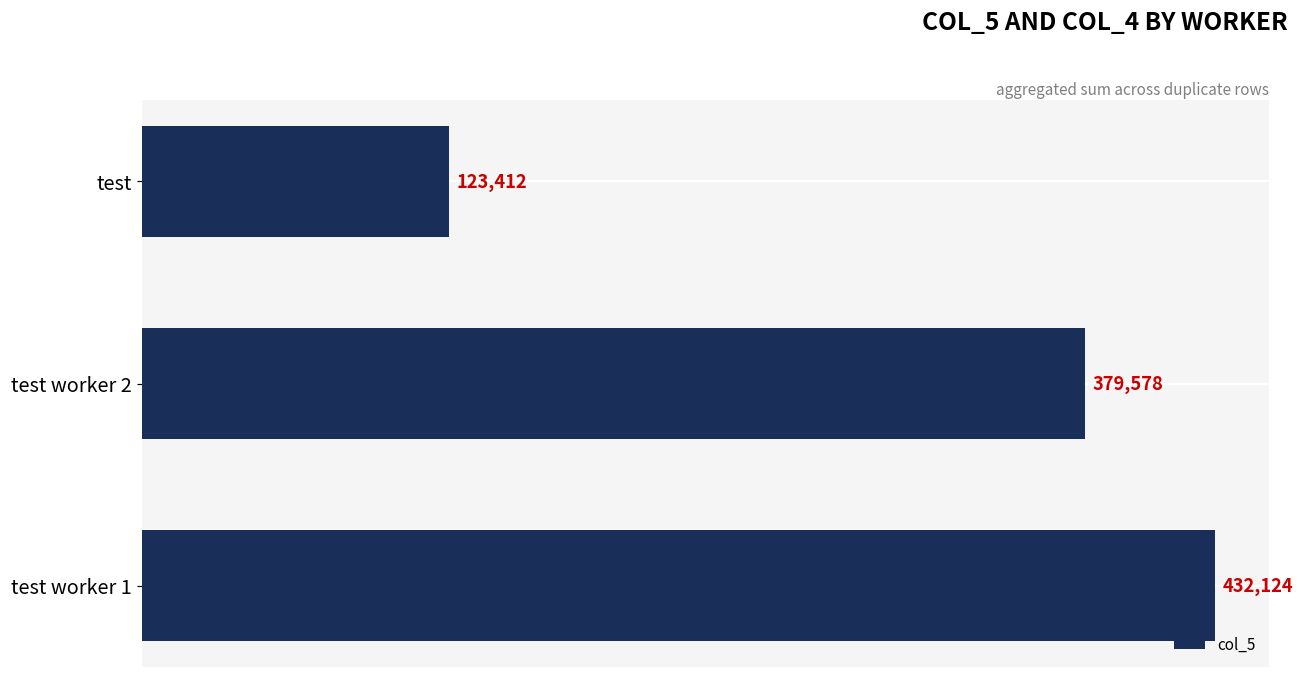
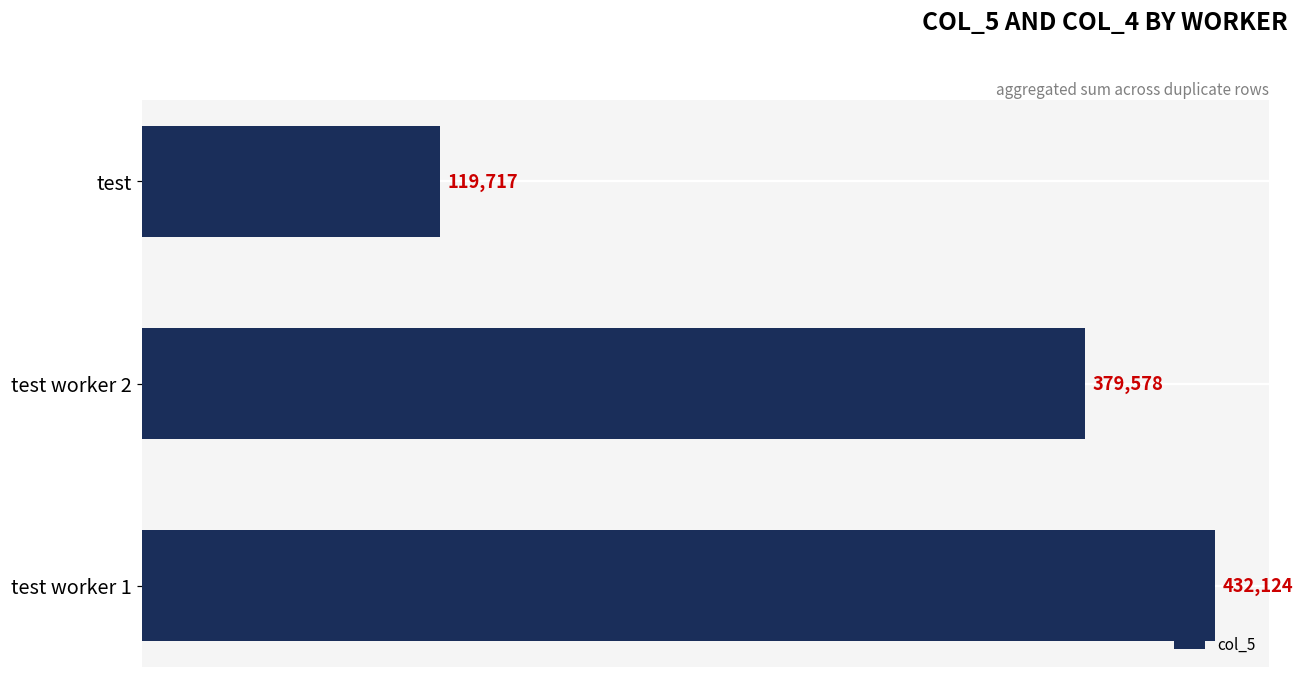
  {
-   "test": "123,412",
+   "test": "119,717",
    "test worker 2": "379,578",
    "test worker 1": "432,124"
  }
